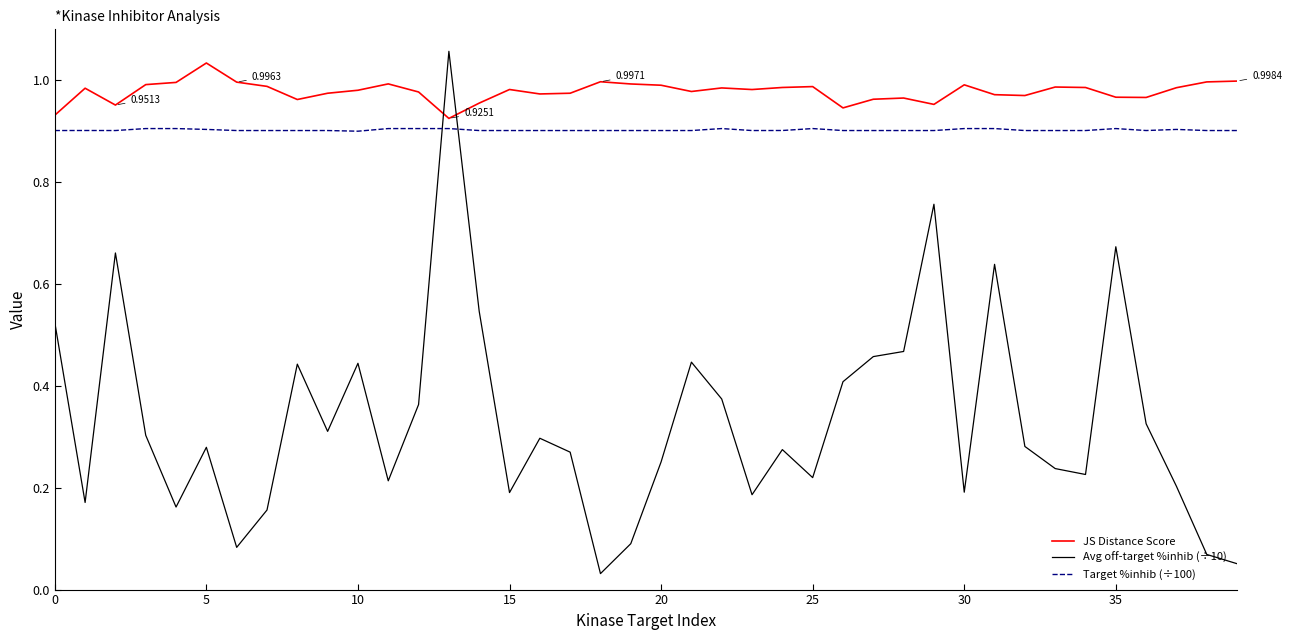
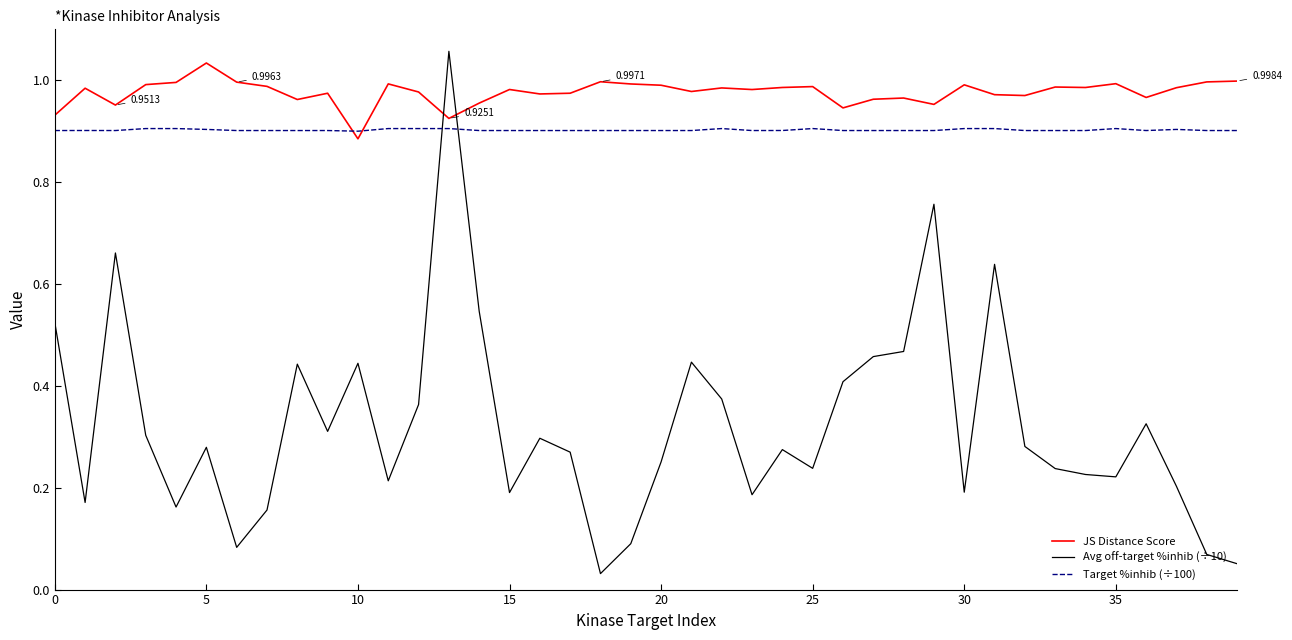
  {
    "JS Distance Score": {
      "0": 0.93,
      "5": 1.03,
-     "10": 0.98,
+     "10": 0.89,
      "15": 0.98,
      "20": 0.99,
      "25": 0.99,
      "30": 0.99,
-     "35": 0.97
+     "35": 0.99
    },
    "Avg off-target %inhib (÷10)": {
      "0": 0.52,
      "5": 0.28,
      "10": 0.44,
      "15": 0.19,
      "20": 0.25,
-     "25": 0.22,
+     "25": 0.24,
      "30": 0.19,
-     "35": 0.67
+     "35": 0.22
    },
    "Target %inhib (÷100)": {
      "0": 0.90,
      "5": 0.90,
      "10": 0.90,
      "15": 0.90,
      "20": 0.90,
      "25": 0.91,
      "30": 0.91,
      "35": 0.91
    }
  }
